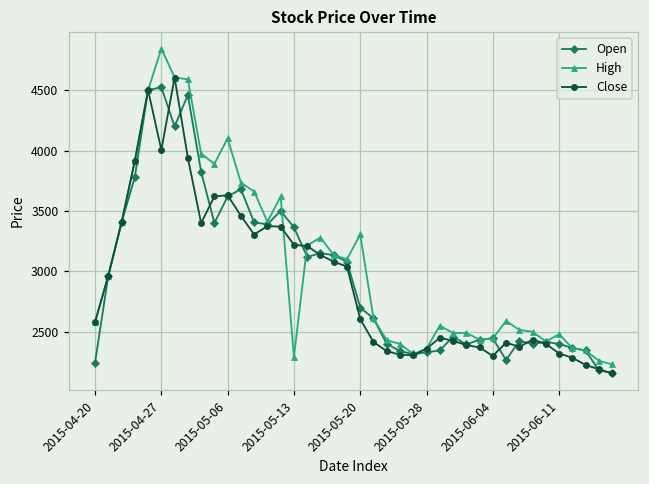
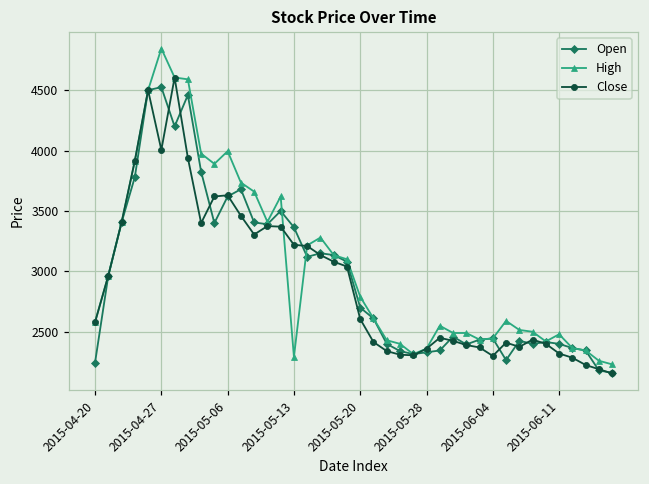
  {
    "High": {
      "2015-04-27": 4850,
-     "2015-05-06": 4100,
+     "2015-05-06": 4000,
      "2015-05-13": 2290,
-     "2015-05-20": 3310,
+     "2015-05-20": 2790,
      "2015-06-11": 2480
    }
  }
